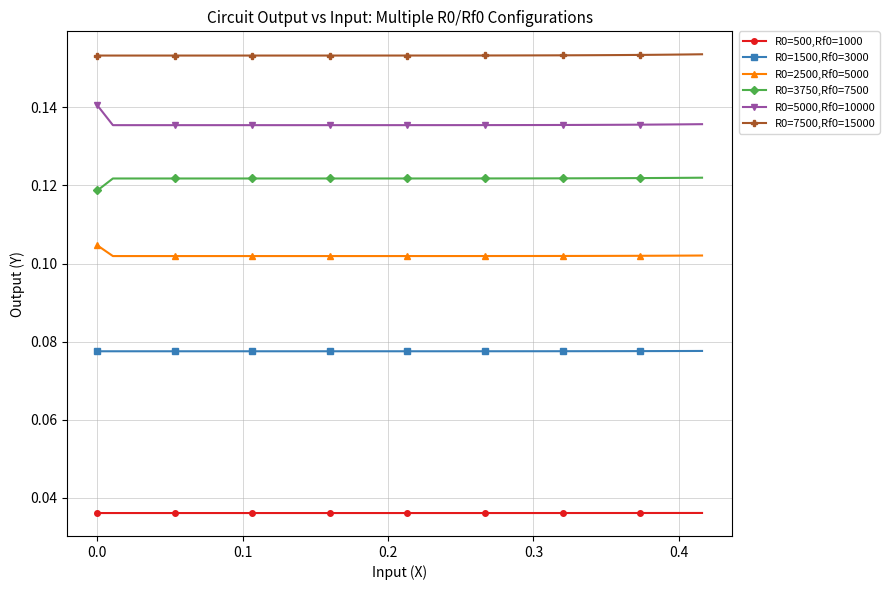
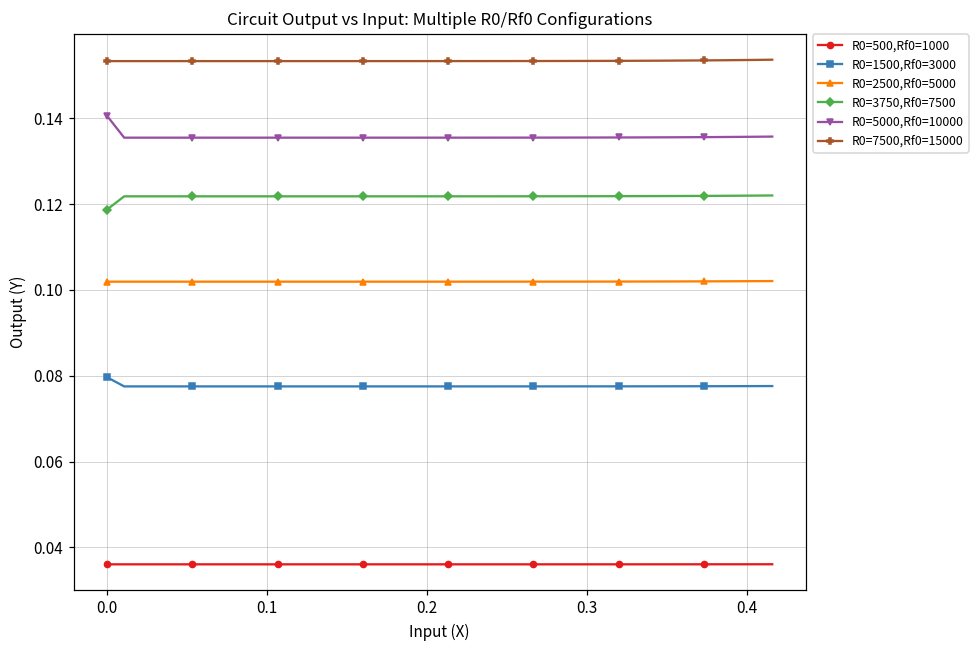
  {
    "R0=500,Rf0=1000": {
      "0.0": 0.036
    },
    "R0=1500,Rf0=3000": {
-     "0.0": 0.078
+     "0.0": 0.080
    },
    "R0=2500,Rf0=5000": {
-     "0.0": 0.105
+     "0.0": 0.102
    },
    "R0=3750,Rf0=7500": {
      "0.0": 0.119
    },
    "R0=5000,Rf0=10000": {
      "0.0": 0.141
    },
    "R0=7500,Rf0=15000": {
      "0.0": 0.153
    }
  }
